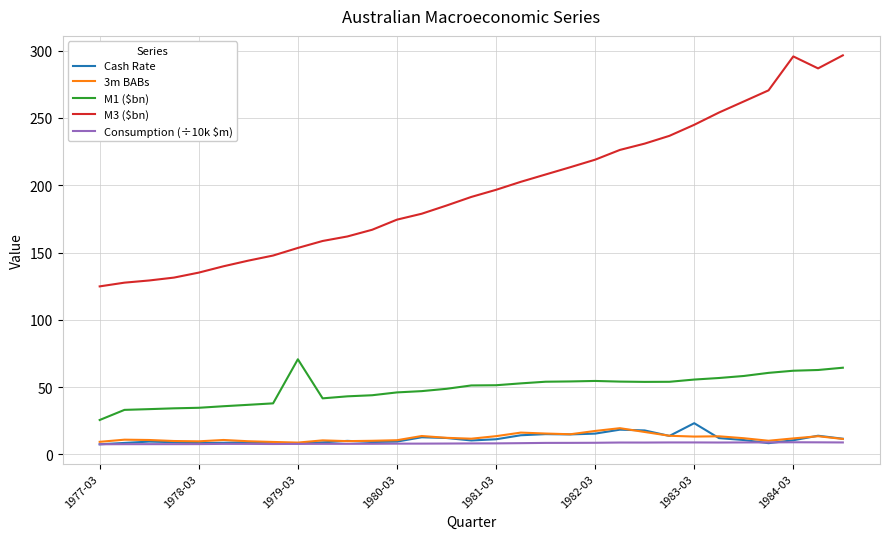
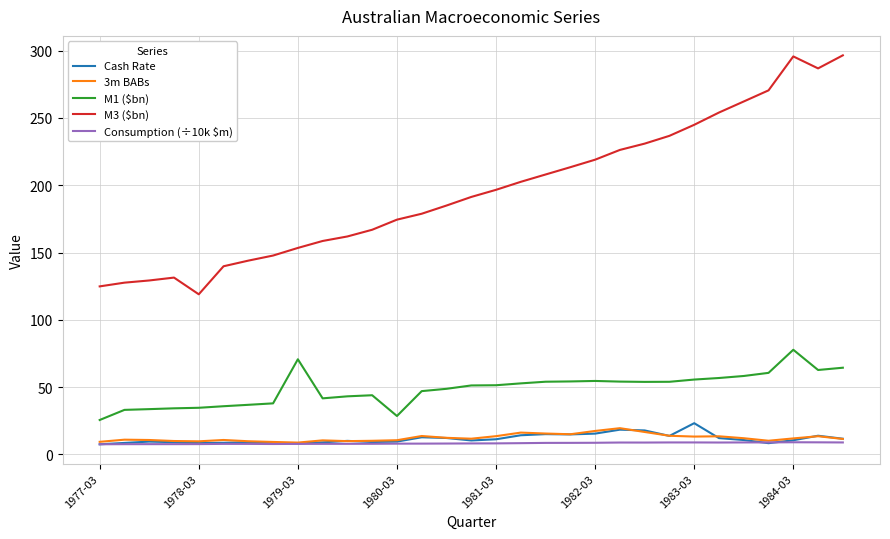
  {
    "Cash Rate": {
      "1981-03": 11,
      "1982-03": 15,
      "1983-03": 23
    },
    "3m BABs": {
      "1981-03": 14,
      "1982-03": 17,
      "1983-03": 13
    },
    "M1 ($bn)": {
      "1977-03": 26,
      "1978-03": 35,
      "1979-03": 71,
-     "1980-03": 46,
+     "1980-03": 29,
      "1981-03": 51,
      "1982-03": 55,
      "1983-03": 56,
-     "1984-03": 62
+     "1984-03": 78
    },
    "M3 ($bn)": {
      "1977-03": 125,
-     "1978-03": 135,
+     "1978-03": 119,
      "1979-03": 153,
      "1980-03": 174,
      "1981-03": 197,
      "1982-03": 219,
      "1983-03": 245,
      "1984-03": 296
    },
    "Consumption (÷10k $m)": {
      "1981-03": 8,
      "1982-03": 9,
      "1983-03": 9
    }
  }
